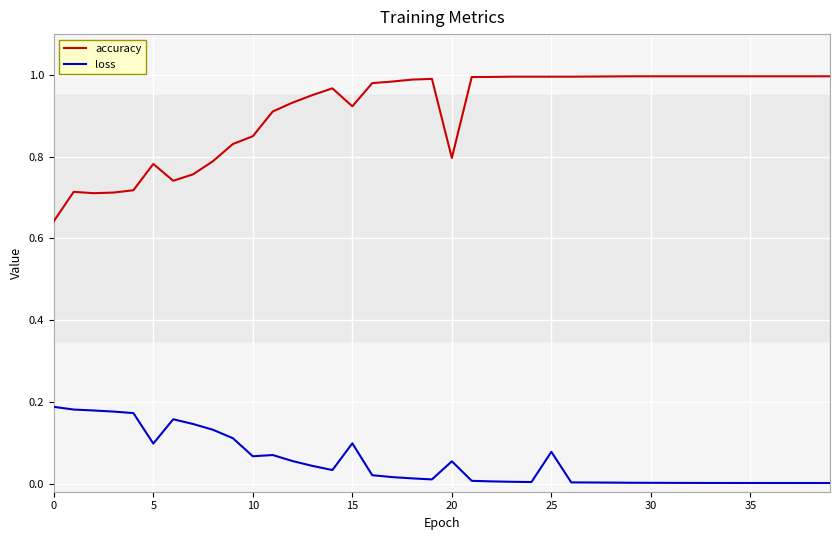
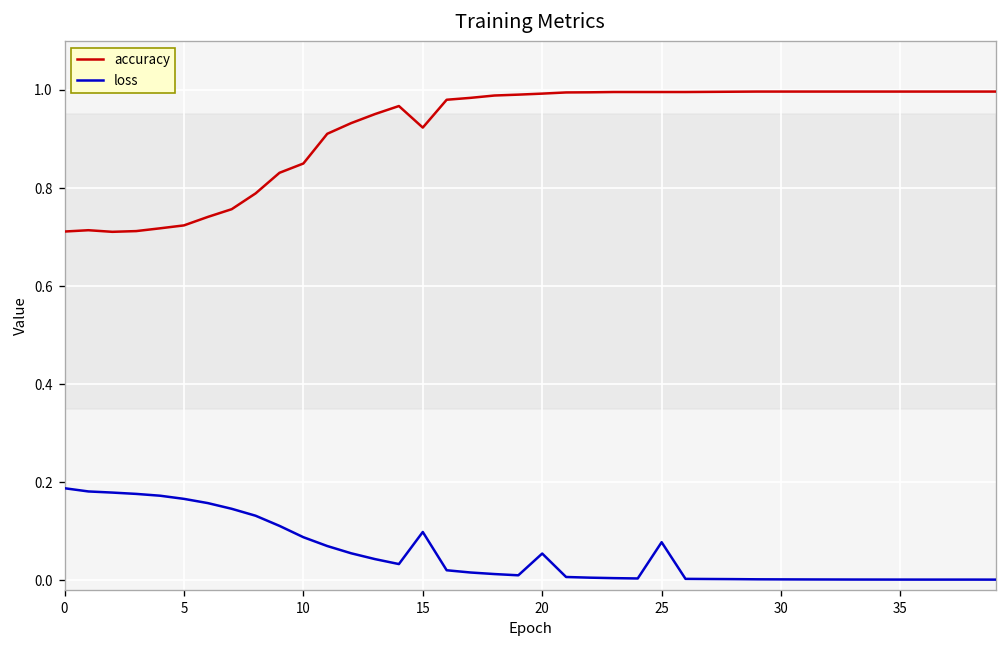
  {
    "accuracy": {
-     "0": 0.64,
-     "5": 0.78,
+     "0": 0.71,
+     "5": 0.72,
      "10": 0.85,
      "15": 0.92,
-     "20": 0.80,
+     "20": 0.99,
      "25": 1.00,
      "30": 1.00,
      "35": 1.00
    },
    "loss": {
      "0": 0.19,
-     "5": 0.10,
-     "10": 0.07,
+     "5": 0.17,
+     "10": 0.09,
      "15": 0.10,
      "20": 0.05,
      "25": 0.08,
      "30": 0.00,
      "35": 0.00
    }
  }
